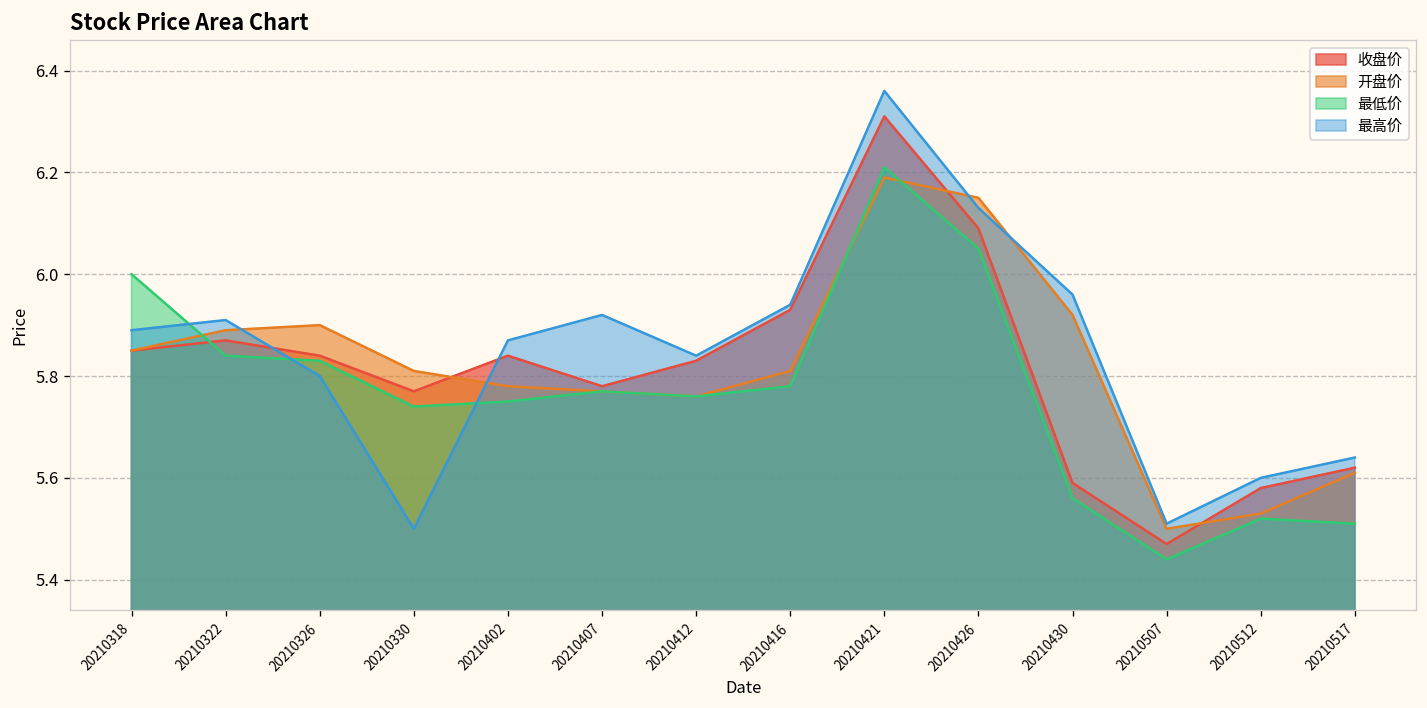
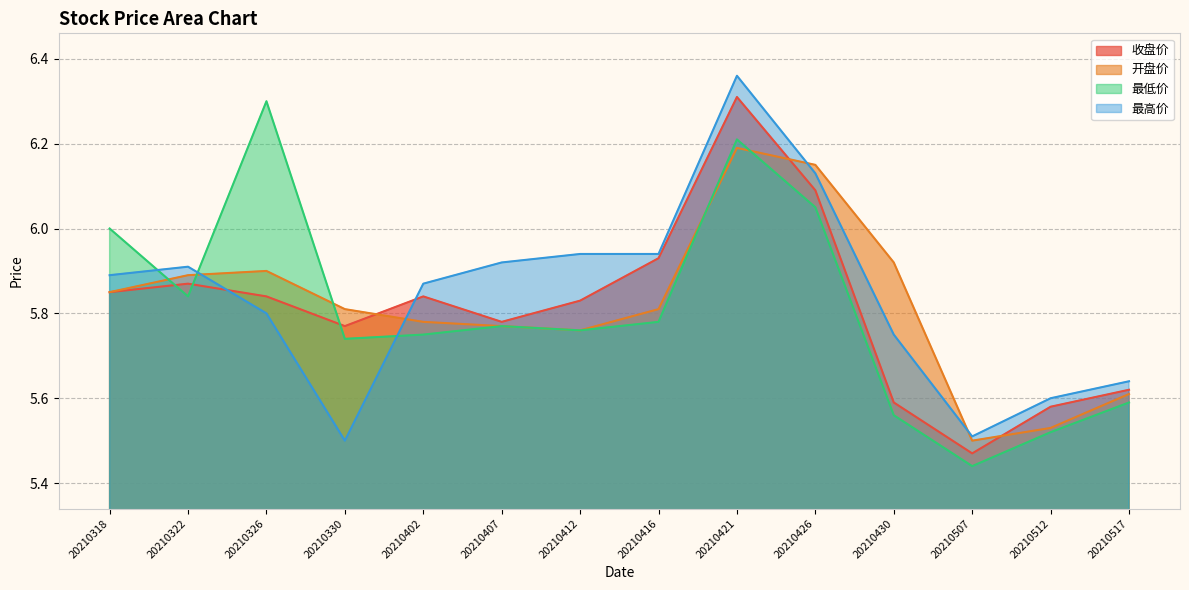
  {
    "最低价": {
      "20210318": 6.00,
      "20210322": 5.84,
-     "20210326": 5.83,
+     "20210326": 6.30,
      "20210330": 5.74,
      "20210402": 5.75,
      "20210416": 5.78,
      "20210421": 6.21,
      "20210426": 6.05,
      "20210430": 5.56,
      "20210507": 5.44,
      "20210512": 5.52,
-     "20210517": 5.51
+     "20210517": 5.59
    },
    "最高价": {
      "20210318": 5.89,
      "20210322": 5.91,
      "20210326": 5.80,
      "20210330": 5.50,
      "20210402": 5.87,
      "20210407": 5.92,
-     "20210412": 5.84,
+     "20210412": 5.94,
      "20210416": 5.94,
      "20210421": 6.36,
      "20210426": 6.13,
-     "20210430": 5.96,
+     "20210430": 5.75,
      "20210507": 5.51,
      "20210512": 5.60,
      "20210517": 5.64
    }
  }
